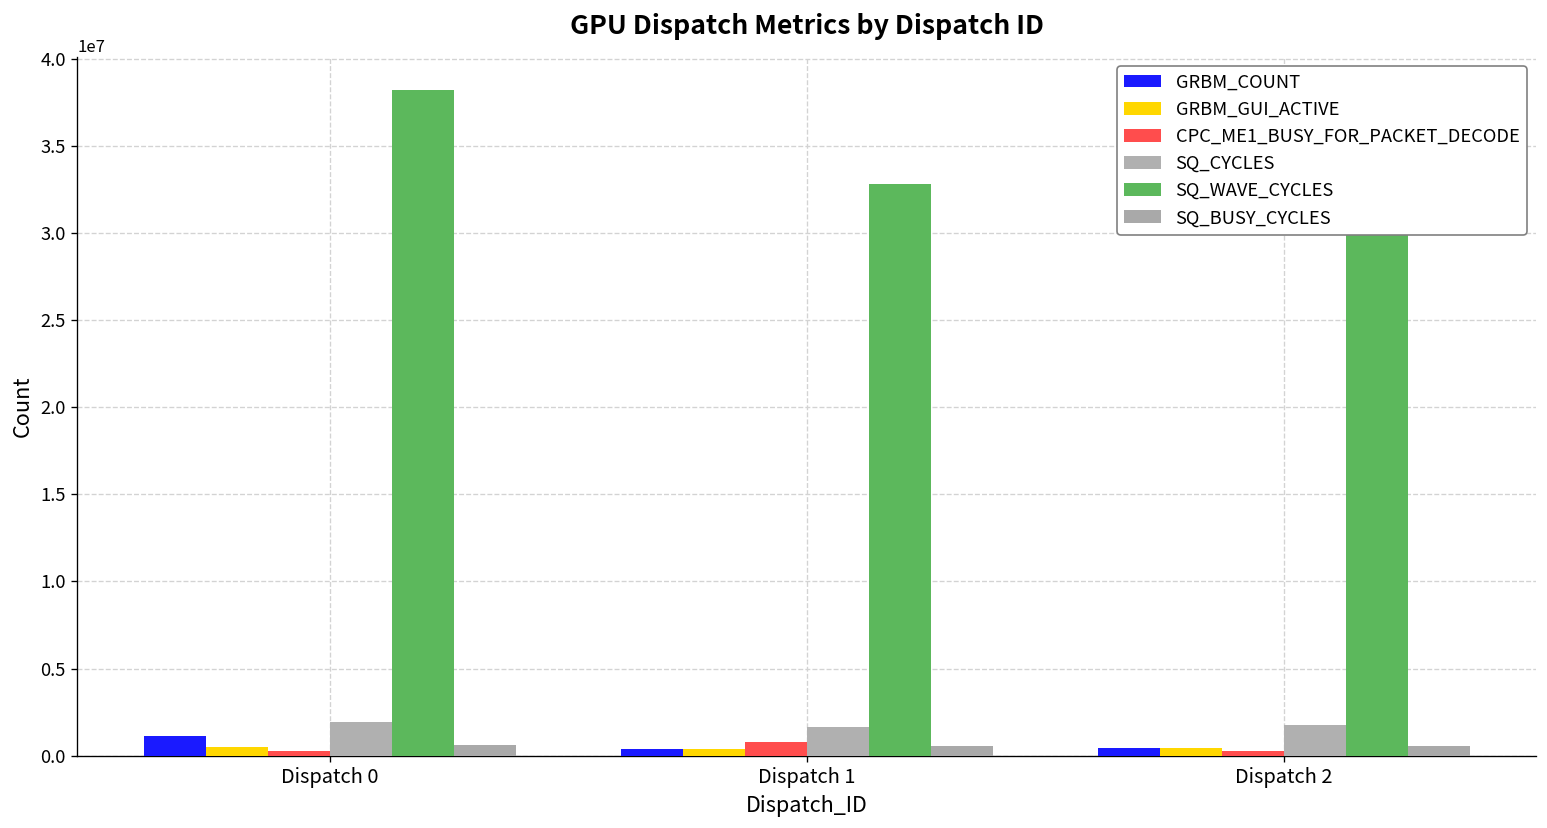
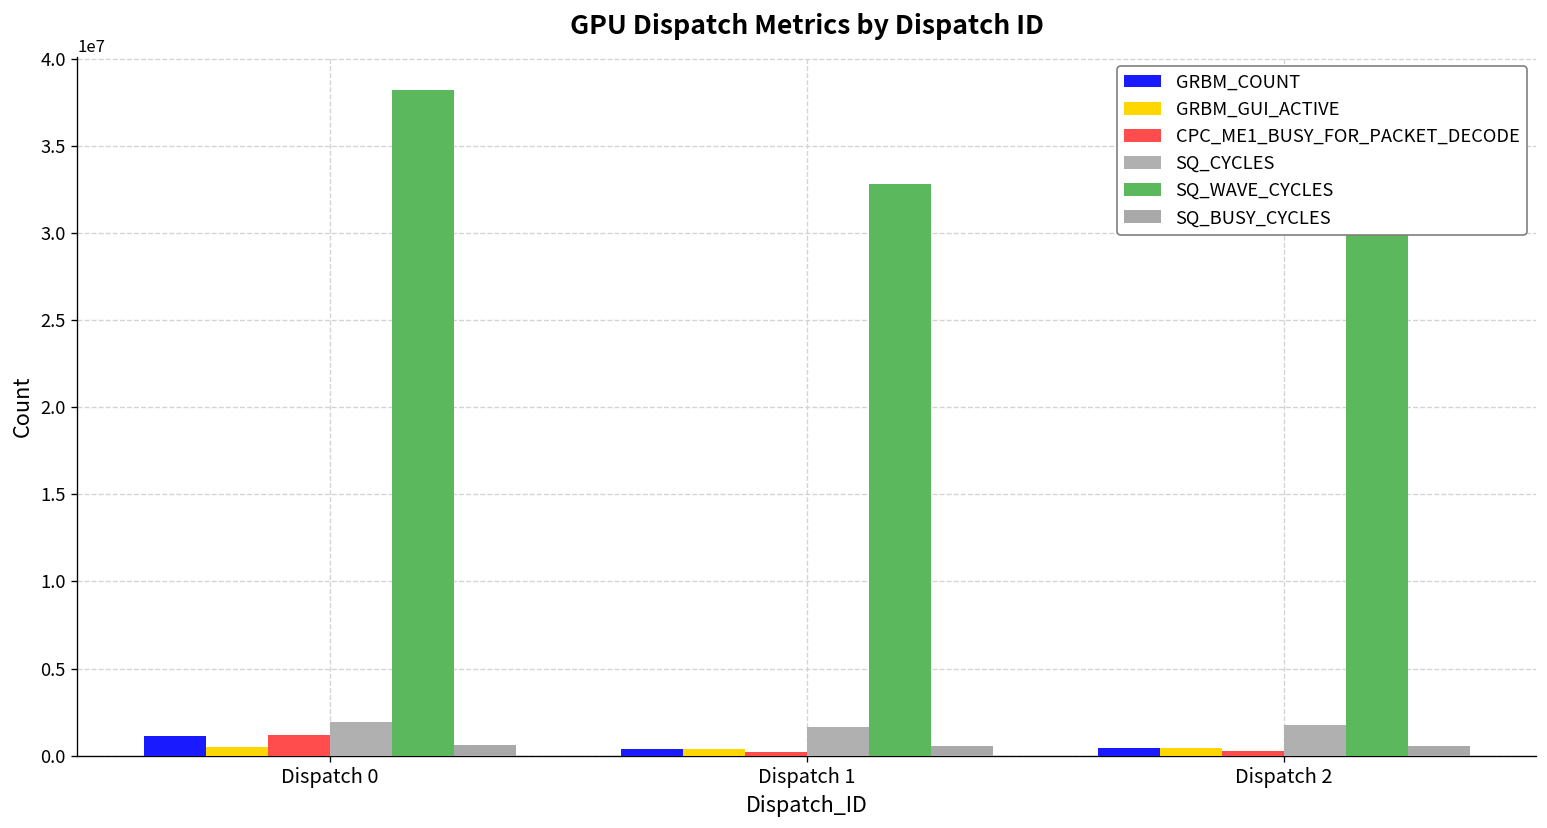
  {
    "GRBM_COUNT": {
      "Dispatch 0": 1100000,
      "Dispatch 1": 400000,
      "Dispatch 2": 400000
    },
    "GRBM_GUI_ACTIVE": {
      "Dispatch 0": 500000,
      "Dispatch 1": 400000,
      "Dispatch 2": 400000
    },
    "CPC_ME1_BUSY_FOR_PACKET_DECODE": {
-     "Dispatch 0": 300000,
-     "Dispatch 1": 800000,
+     "Dispatch 0": 1200000,
+     "Dispatch 1": 200000,
      "Dispatch 2": 300000
    },
    "SQ_WAVE_CYCLES": {
      "Dispatch 0": 38200000,
      "Dispatch 1": 32800000
    }
  }
